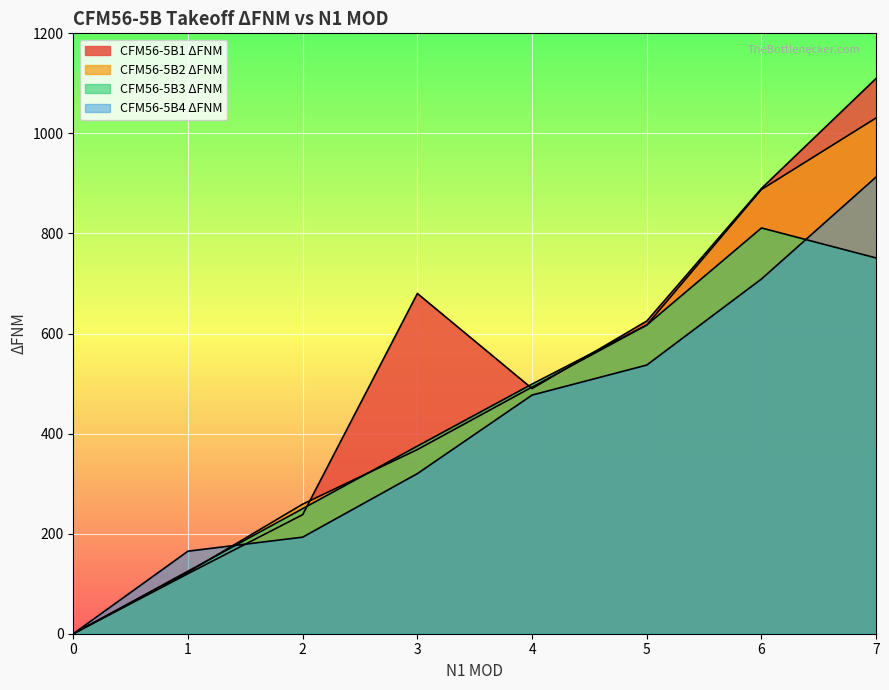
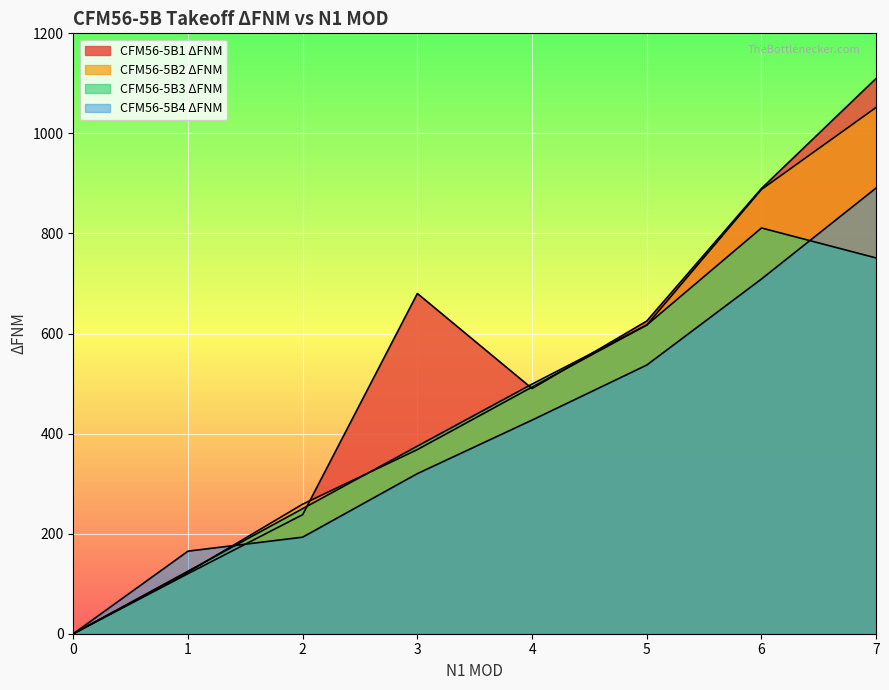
  {
    "CFM56-5B1 ΔFNM": {
      "2": 240,
      "3": 680,
      "5": 630,
      "7": 1110
    },
    "CFM56-5B2 ΔFNM": {
      "2": 260,
      "3": 370,
-     "7": 1030
+     "7": 1050
    },
    "CFM56-5B3 ΔFNM": {
      "2": 250,
      "3": 380,
      "4": 500,
      "6": 810,
      "7": 750
    },
    "CFM56-5B4 ΔFNM": {
      "1": 170,
      "2": 190,
      "3": 320,
-     "4": 480,
+     "4": 430,
      "5": 540,
      "6": 710,
-     "7": 910
+     "7": 890
    }
  }
